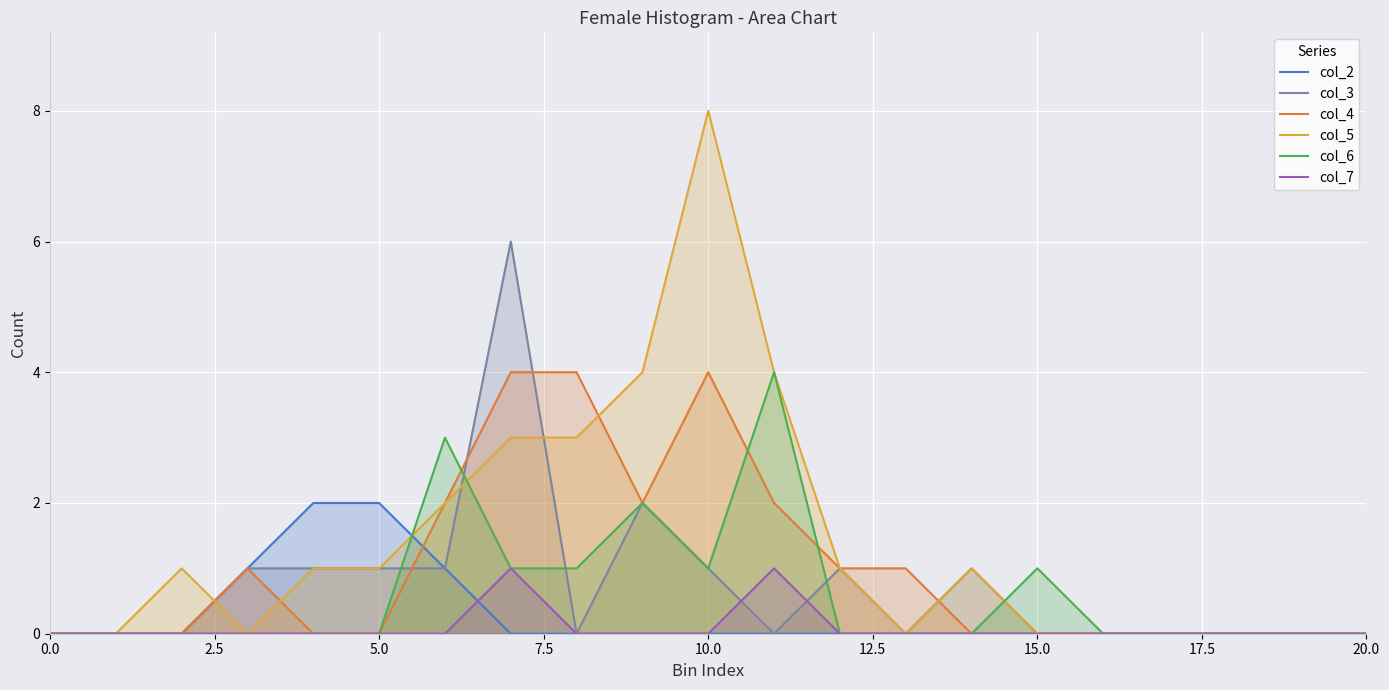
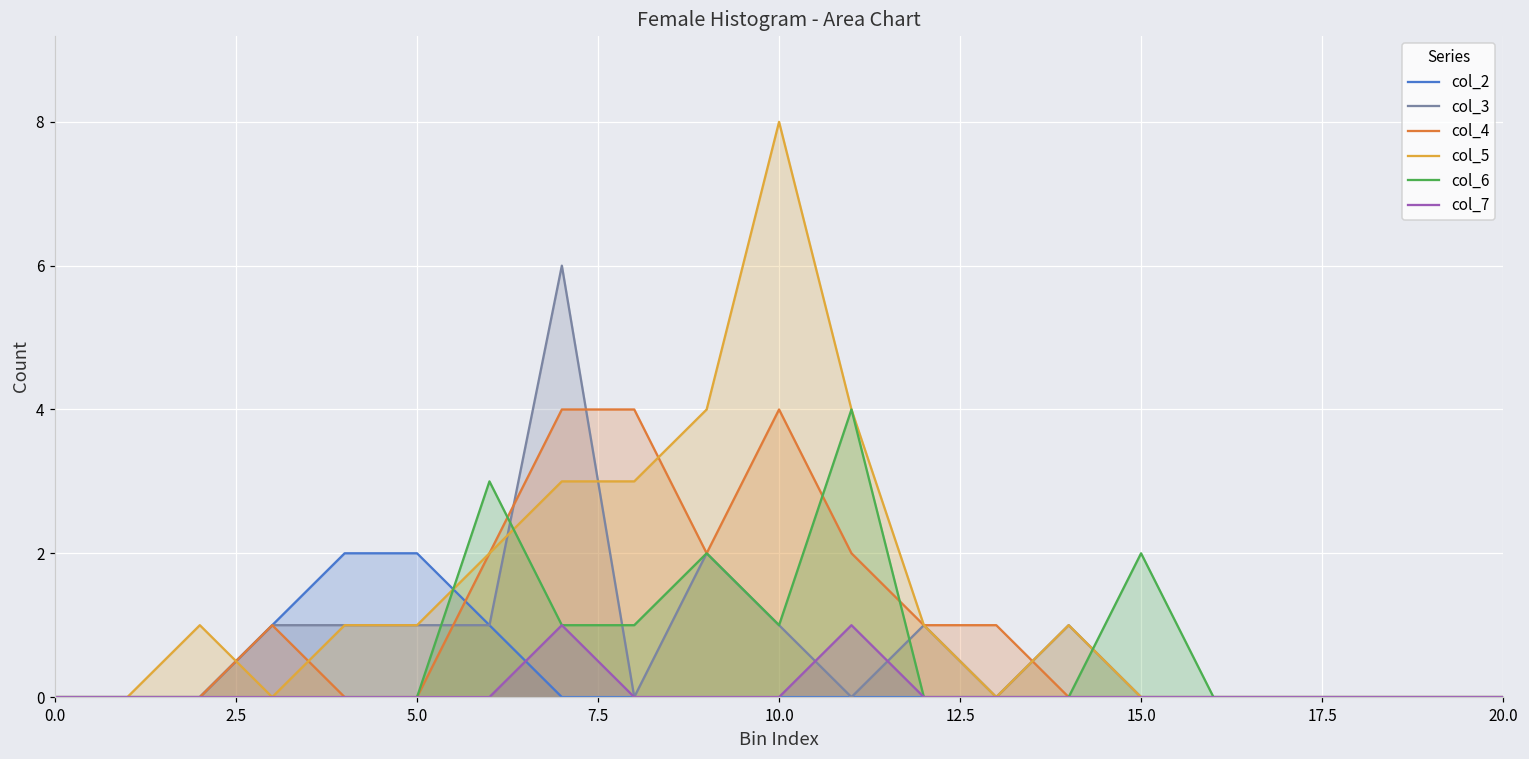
  {
    "col_2": {
      "5.0": 2
    },
    "col_6": {
-     "15.0": 1
+     "15.0": 2
    }
  }
